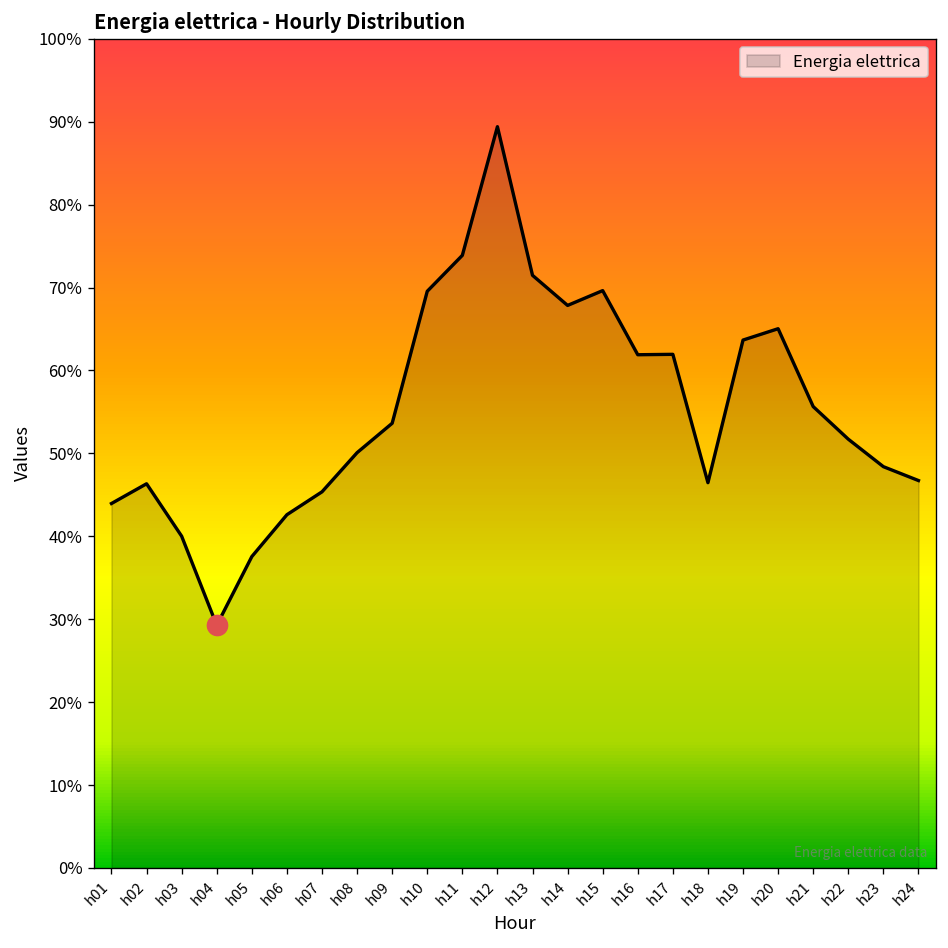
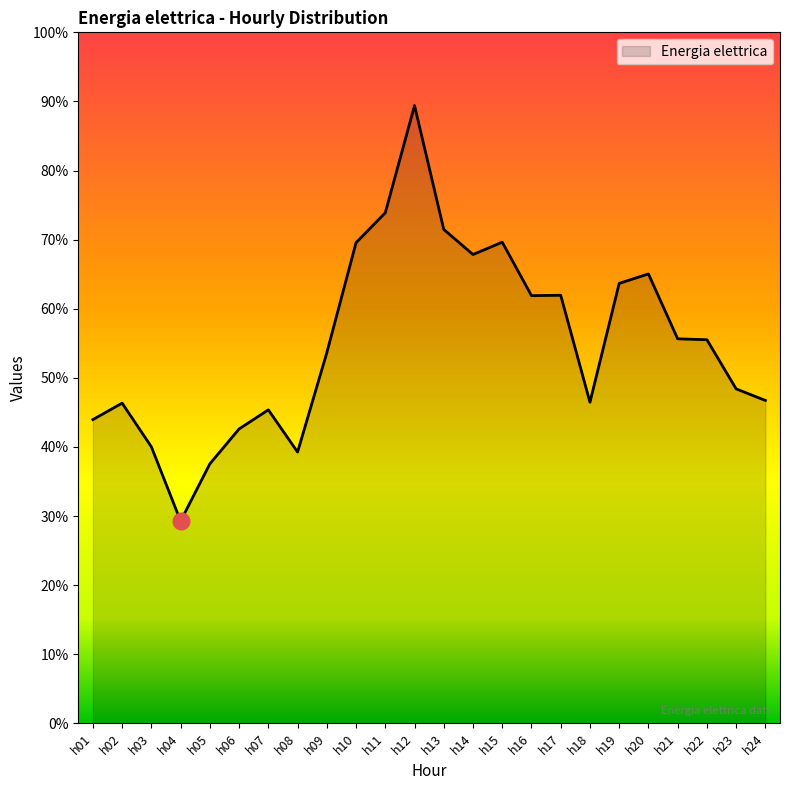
  {
    "Energia elettrica": {
      "h01": "44%",
      "h02": "46%",
      "h03": "40%",
      "h05": "38%",
      "h06": "43%",
      "h07": "45%",
-     "h08": "50%",
+     "h08": "39%",
      "h09": "54%",
      "h10": "70%",
      "h11": "74%",
      "h12": "89%",
      "h13": "71%",
      "h14": "68%",
      "h15": "70%",
      "h16": "62%",
      "h17": "62%",
      "h18": "46%",
      "h19": "64%",
      "h20": "65%",
      "h21": "56%",
-     "h22": "52%",
+     "h22": "56%",
      "h23": "48%",
      "h24": "47%"
    }
  }
